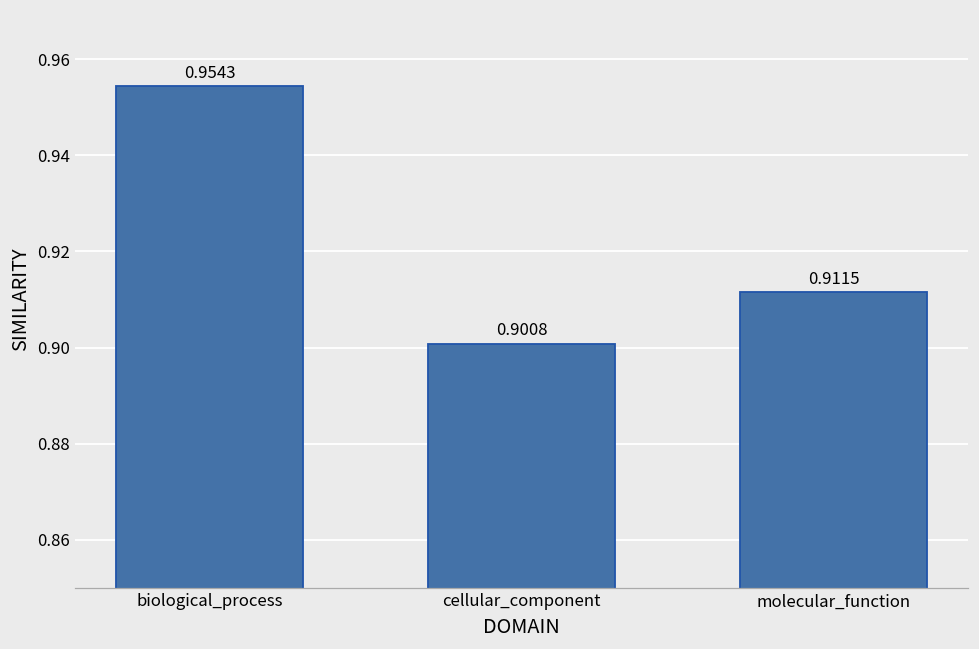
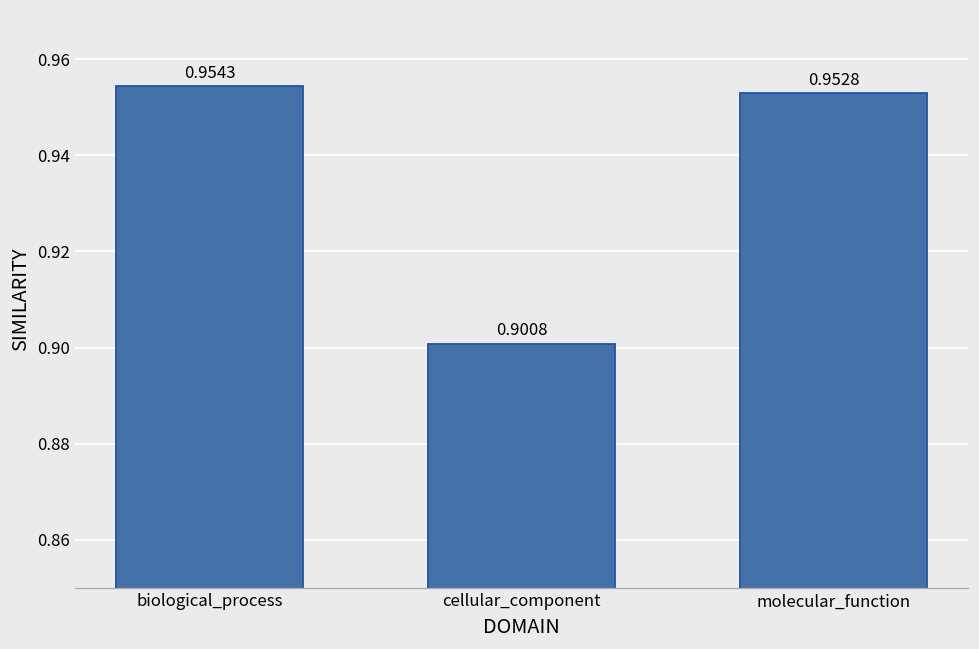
  {
    "biological_process": 0.9543,
    "cellular_component": 0.9008,
-   "molecular_function": 0.9115
+   "molecular_function": 0.9528
  }
